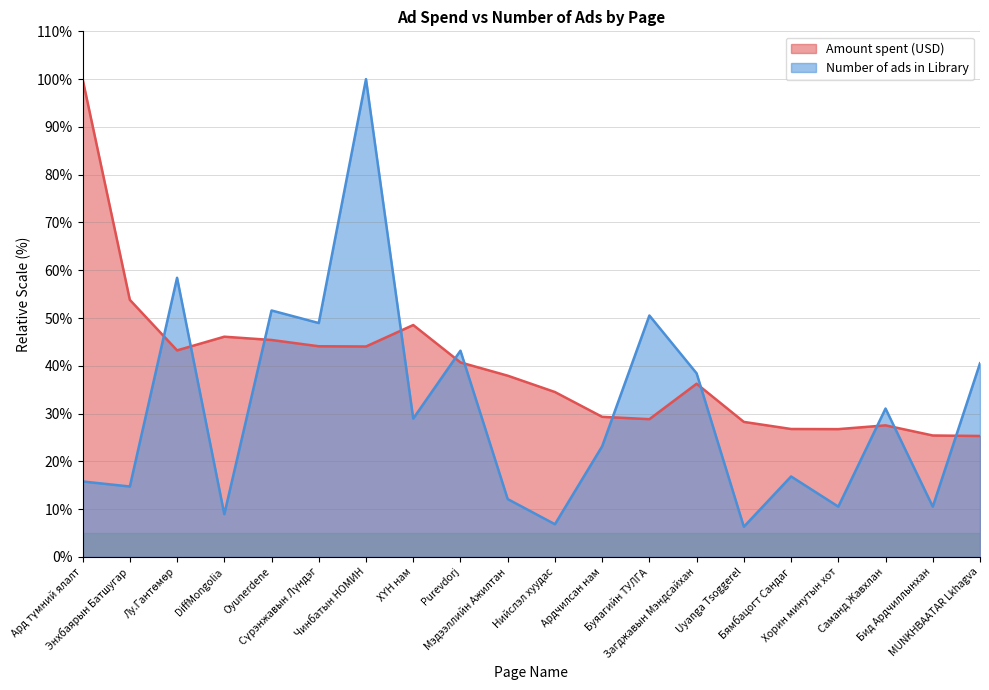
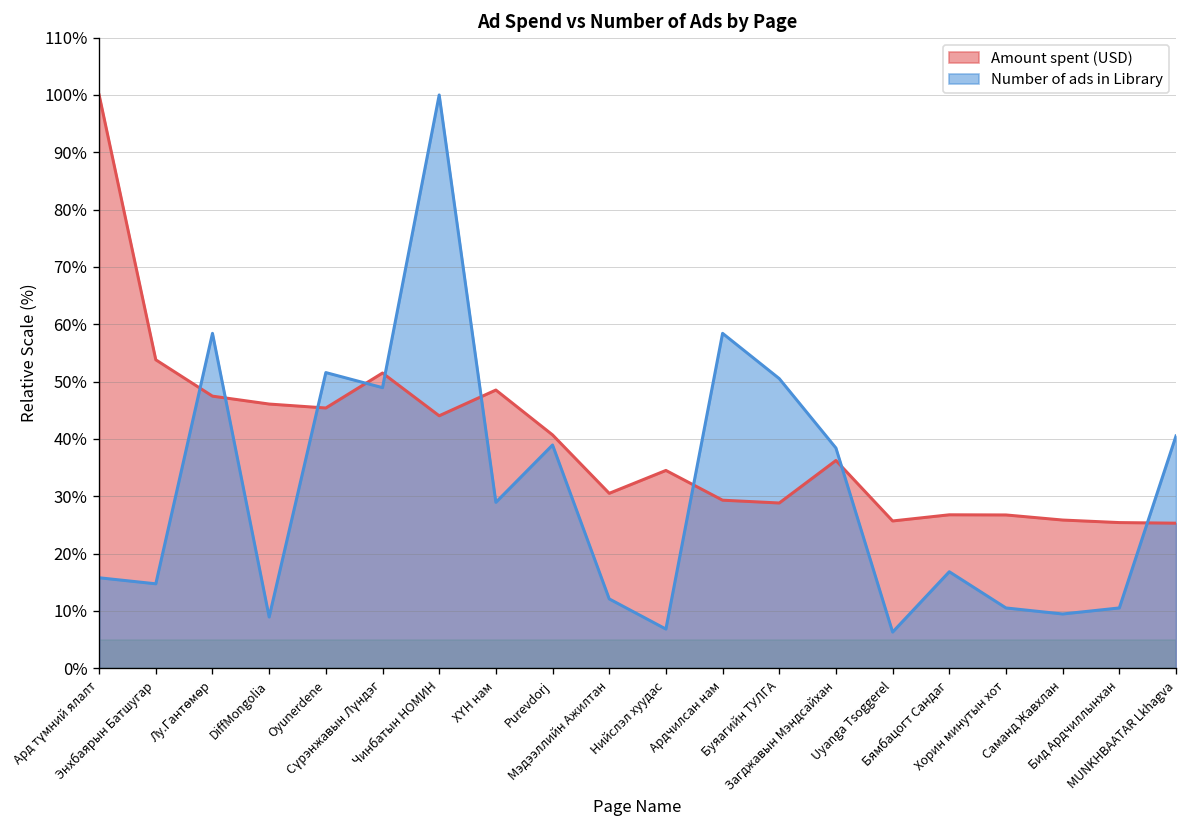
  {
    "Amount spent (USD)": {
      "Ард түмний ялалт": "100%",
      "Энхбаярын Батшугар": "54%",
-     "Лу.Гантөмөр": "43%",
+     "Лу.Гантөмөр": "47%",
      "DiffMongolia": "46%",
      "Oyunerdene": "45%",
-     "Сүрэнжавын Лүндэг": "44%",
+     "Сүрэнжавын Лүндэг": "52%",
      "Чинбатын НОМИН": "44%",
      "ХҮН нам": "49%",
      "Purevdorj": "41%",
-     "Мэдээллийн Ажилтан": "38%",
+     "Мэдээллийн Ажилтан": "31%",
      "Нийслэл хуудас": "35%",
      "Ардчилсан нам": "29%",
      "Буяагийн ТУЛГА": "29%",
      "Загджавын Мэндсайхан": "36%",
-     "Uyanga Tsoggerel": "28%",
+     "Uyanga Tsoggerel": "26%",
      "Бямбацогт Сандаг": "27%",
      "Хорин минутын хот": "27%",
-     "Саманд Жавхлан": "28%",
+     "Саманд Жавхлан": "26%",
      "Бид Ардчиллынхан": "25%",
      "MUNKHBAATAR Lkhagva": "25%"
    },
    "Number of ads in Library": {
      "Ард түмний ялалт": "16%",
      "Энхбаярын Батшугар": "15%",
      "Лу.Гантөмөр": "58%",
      "DiffMongolia": "9%",
      "Oyunerdene": "52%",
      "Сүрэнжавын Лүндэг": "49%",
      "Чинбатын НОМИН": "100%",
      "ХҮН нам": "29%",
-     "Purevdorj": "43%",
+     "Purevdorj": "39%",
      "Мэдээллийн Ажилтан": "12%",
      "Нийслэл хуудас": "7%",
-     "Ардчилсан нам": "23%",
+     "Ардчилсан нам": "58%",
      "Буяагийн ТУЛГА": "51%",
      "Загджавын Мэндсайхан": "38%",
      "Uyanga Tsoggerel": "6%",
      "Бямбацогт Сандаг": "17%",
      "Хорин минутын хот": "11%",
-     "Саманд Жавхлан": "31%",
+     "Саманд Жавхлан": "9%",
      "Бид Ардчиллынхан": "11%",
      "MUNKHBAATAR Lkhagva": "41%"
    }
  }
